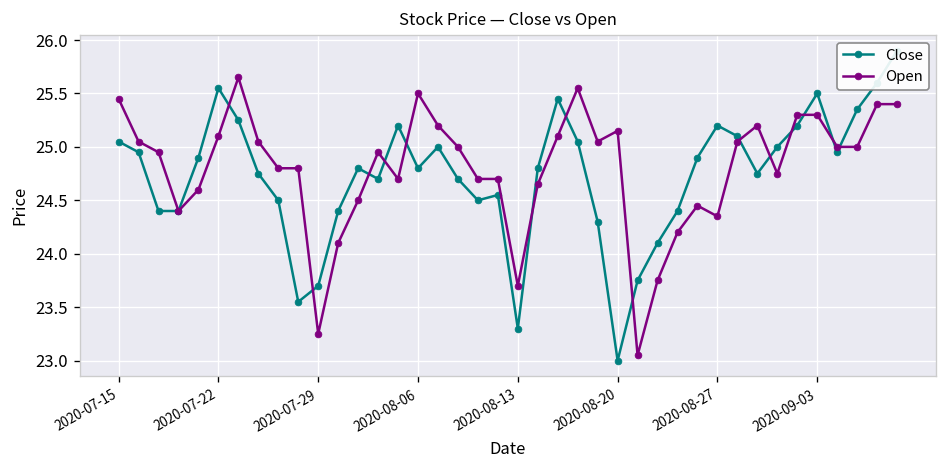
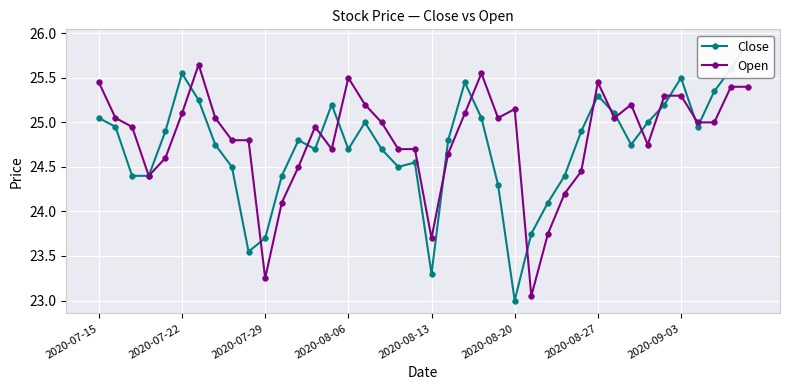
  {
    "Close": {
      "2020-07-15": 25.1,
      "2020-07-22": 25.6,
      "2020-07-29": 23.7,
-     "2020-08-06": 24.8,
+     "2020-08-06": 24.7,
      "2020-08-13": 23.3,
      "2020-08-20": 23.0,
-     "2020-08-27": 25.2,
+     "2020-08-27": 25.3,
      "2020-09-03": 25.5
    },
    "Open": {
      "2020-07-15": 25.5,
      "2020-07-22": 25.1,
      "2020-07-29": 23.3,
      "2020-08-06": 25.5,
      "2020-08-13": 23.7,
      "2020-08-20": 25.2,
-     "2020-08-27": 24.4,
+     "2020-08-27": 25.5,
      "2020-09-03": 25.3
    }
  }
